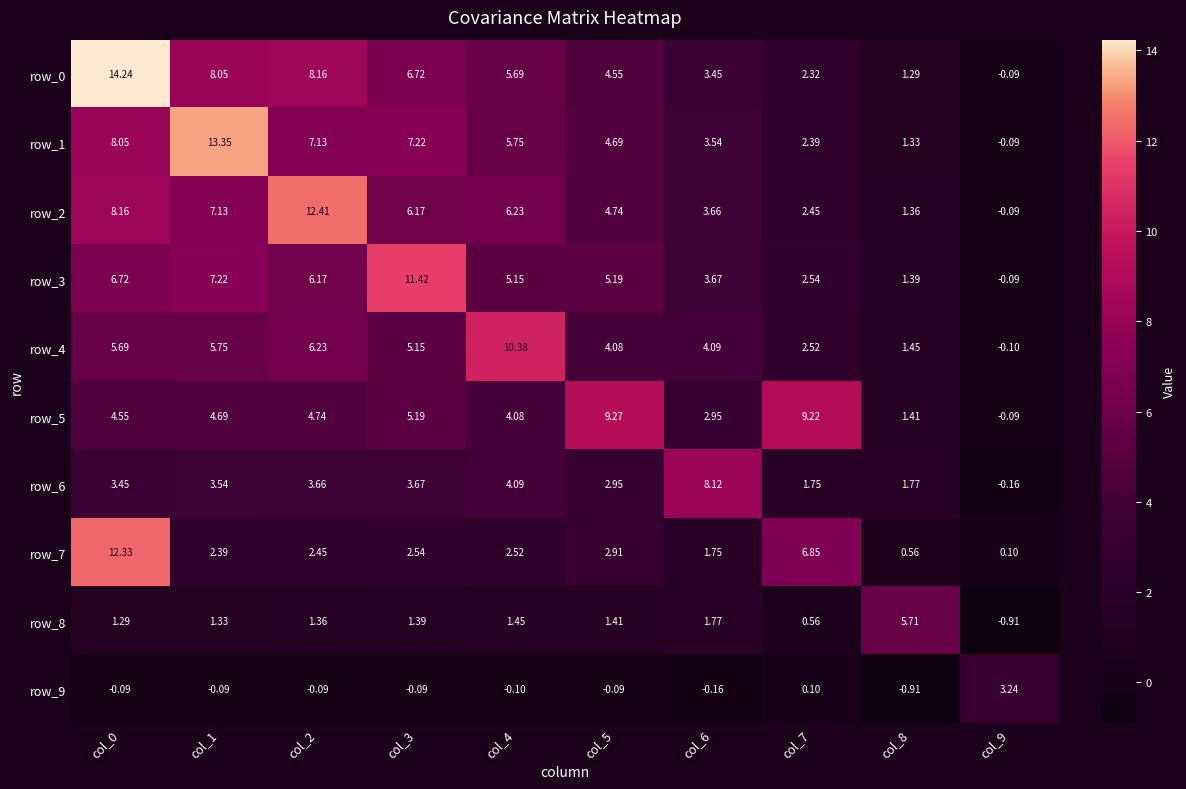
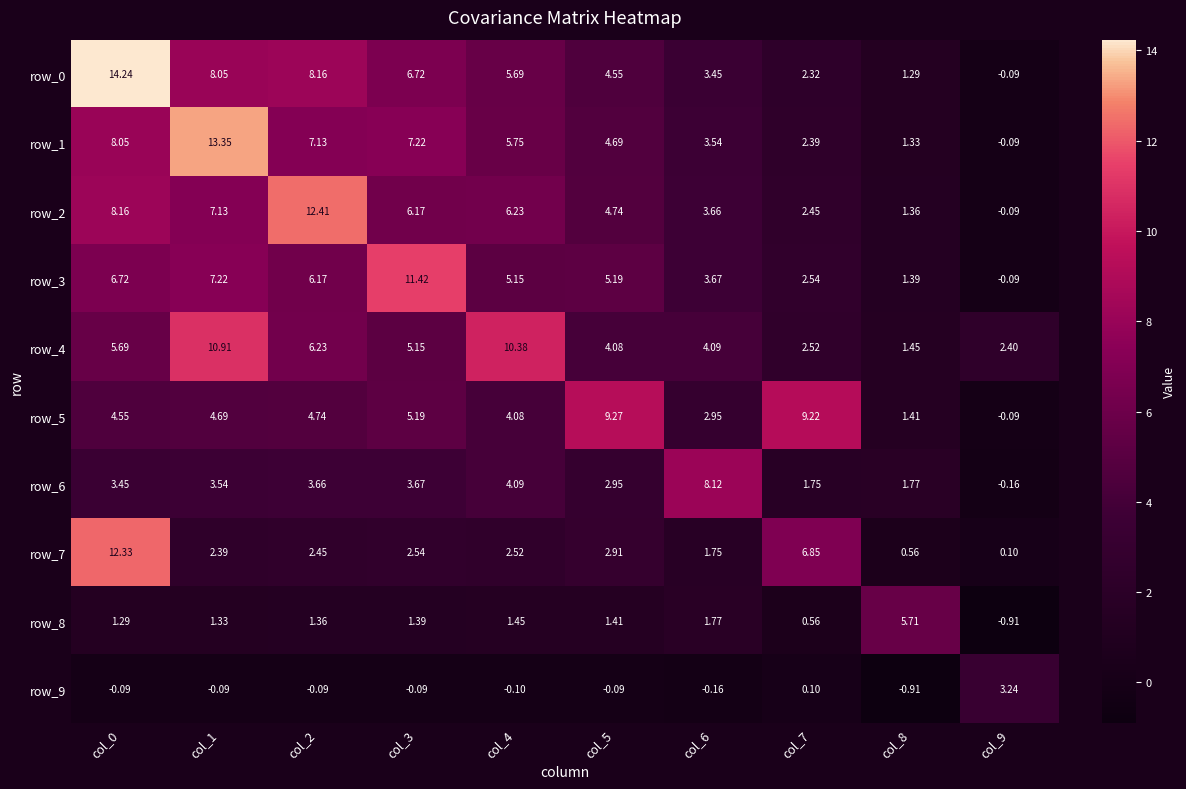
  {
    "row_0": {
      "col_0": 14.24,
      "col_1": 8.05,
      "col_2": 8.16,
      "col_3": 6.72,
      "col_4": 5.69,
      "col_5": 4.55,
      "col_6": 3.45,
      "col_7": 2.32,
      "col_8": 1.29,
      "col_9": -0.09
    },
    "row_1": {
      "col_0": 8.05,
      "col_1": 13.35,
      "col_2": 7.13,
      "col_3": 7.22,
      "col_4": 5.75,
      "col_5": 4.69,
      "col_6": 3.54,
      "col_7": 2.39,
      "col_8": 1.33,
      "col_9": -0.09
    },
    "row_2": {
      "col_0": 8.16,
      "col_1": 7.13,
      "col_2": 12.41,
      "col_3": 6.17,
      "col_4": 6.23,
      "col_5": 4.74,
      "col_6": 3.66,
      "col_7": 2.45,
      "col_8": 1.36,
      "col_9": -0.09
    },
    "row_3": {
      "col_0": 6.72,
      "col_1": 7.22,
      "col_2": 6.17,
      "col_3": 11.42,
      "col_4": 5.15,
      "col_5": 5.19,
      "col_6": 3.67,
      "col_7": 2.54,
      "col_8": 1.39,
      "col_9": -0.09
    },
    "row_4": {
      "col_0": 5.69,
-     "col_1": 5.75,
+     "col_1": 10.91,
      "col_2": 6.23,
      "col_3": 5.15,
      "col_4": 10.38,
      "col_5": 4.08,
      "col_6": 4.09,
      "col_7": 2.52,
      "col_8": 1.45,
-     "col_9": -0.10
+     "col_9": 2.40
    },
    "row_5": {
      "col_0": 4.55,
      "col_1": 4.69,
      "col_2": 4.74,
      "col_3": 5.19,
      "col_4": 4.08,
      "col_5": 9.27,
      "col_6": 2.95,
      "col_7": 9.22,
      "col_8": 1.41,
      "col_9": -0.09
    },
    "row_6": {
      "col_0": 3.45,
      "col_1": 3.54,
      "col_2": 3.66,
      "col_3": 3.67,
      "col_4": 4.09,
      "col_5": 2.95,
      "col_6": 8.12,
      "col_7": 1.75,
      "col_8": 1.77,
      "col_9": -0.16
    },
    "row_7": {
      "col_0": 12.33,
      "col_1": 2.39,
      "col_2": 2.45,
      "col_3": 2.54,
      "col_4": 2.52,
      "col_5": 2.91,
      "col_6": 1.75,
      "col_7": 6.85,
      "col_8": 0.56,
      "col_9": 0.10
    },
    "row_8": {
      "col_0": 1.29,
      "col_1": 1.33,
      "col_2": 1.36,
      "col_3": 1.39,
      "col_4": 1.45,
      "col_5": 1.41,
      "col_6": 1.77,
      "col_7": 0.56,
      "col_8": 5.71,
      "col_9": -0.91
    },
    "row_9": {
      "col_0": -0.09,
      "col_1": -0.09,
      "col_2": -0.09,
      "col_3": -0.09,
      "col_4": -0.10,
      "col_5": -0.09,
      "col_6": -0.16,
      "col_7": 0.10,
      "col_8": -0.91,
      "col_9": 3.24
    }
  }
